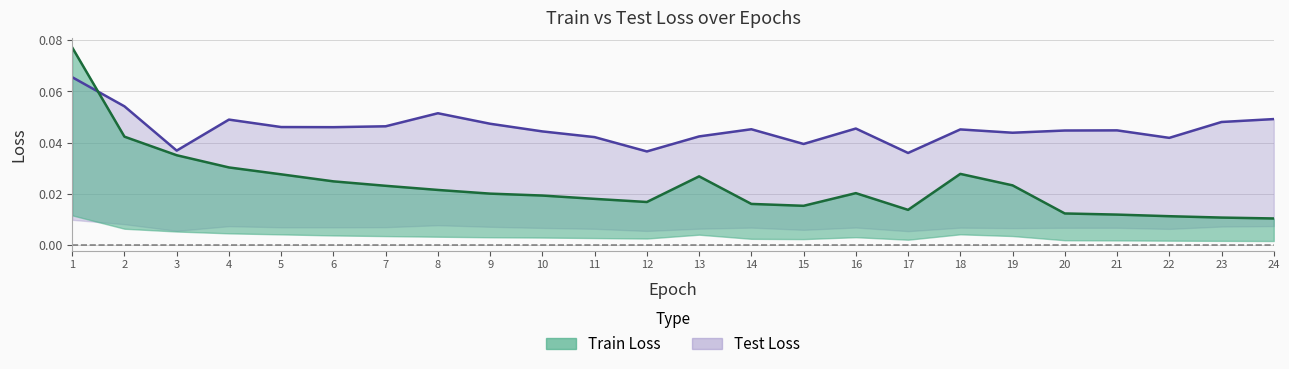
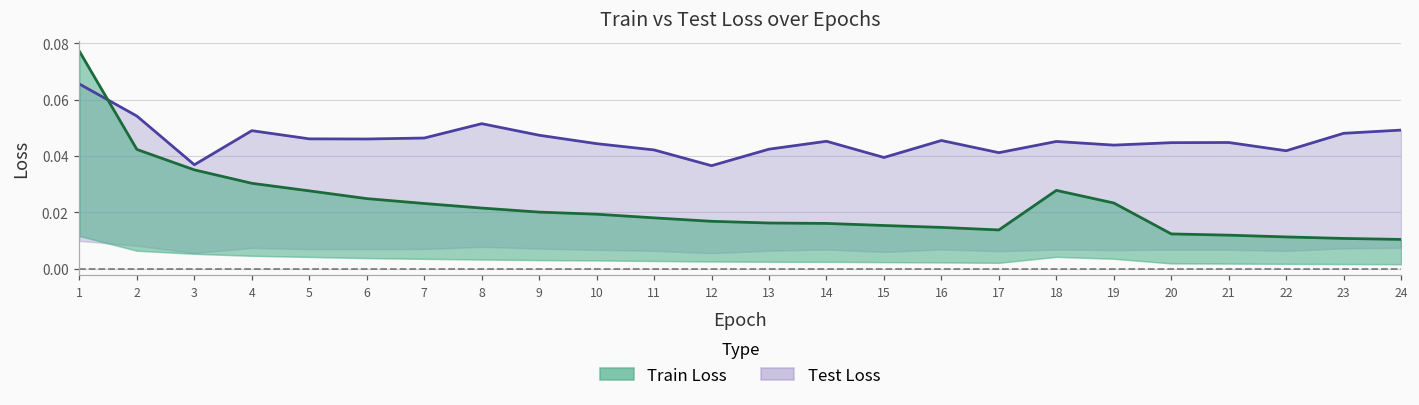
  {
    "Test Loss": {
      "1": 0.066,
      "2": 0.054,
      "3": 0.037,
      "4": 0.049,
      "5": 0.046,
      "6": 0.046,
      "7": 0.046,
      "8": 0.051,
      "9": 0.047,
      "10": 0.044,
      "11": 0.042,
      "12": 0.037,
      "13": 0.042,
      "14": 0.045,
      "15": 0.039,
      "16": 0.046,
-     "17": 0.036,
+     "17": 0.041,
      "18": 0.045,
      "19": 0.044,
      "20": 0.045,
      "21": 0.045,
      "22": 0.042,
      "23": 0.048,
      "24": 0.049
    },
    "Train Loss": {
      "1": 0.077,
      "2": 0.042,
      "3": 0.035,
      "4": 0.030,
      "5": 0.028,
      "6": 0.025,
      "7": 0.023,
      "8": 0.022,
      "9": 0.020,
      "10": 0.019,
      "11": 0.018,
      "12": 0.017,
-     "13": 0.027,
+     "13": 0.016,
      "14": 0.016,
      "15": 0.015,
-     "16": 0.020,
+     "16": 0.015,
      "17": 0.014,
      "18": 0.028,
      "19": 0.023,
      "20": 0.012,
      "21": 0.012,
      "22": 0.011,
      "23": 0.011,
      "24": 0.010
    }
  }
